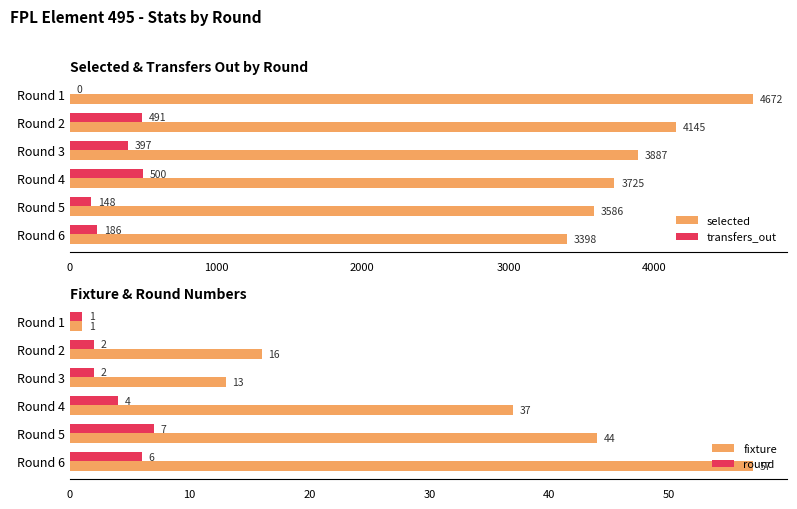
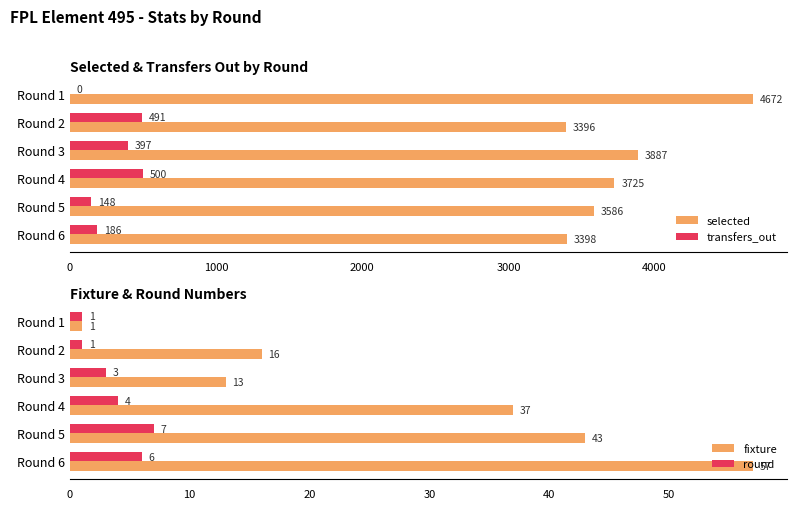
  {
    "Selected & Transfers Out by Round": {
      "selected": {
        "Round 1": 4672,
-       "Round 2": 4145,
+       "Round 2": 3396,
        "Round 3": 3887,
        "Round 4": 3725,
        "Round 5": 3586,
        "Round 6": 3398
      },
      "transfers_out": {
        "Round 1": 0,
        "Round 2": 491,
        "Round 3": 397,
        "Round 4": 500,
        "Round 5": 148,
        "Round 6": 186
      }
    },
    "Fixture & Round Numbers": {
      "fixture": {
        "Round 1": 1,
        "Round 2": 16,
        "Round 3": 13,
        "Round 4": 37,
-       "Round 5": 44,
+       "Round 5": 43,
        "Round 6": 57
      },
      "round": {
        "Round 1": 1,
-       "Round 2": 2,
-       "Round 3": 2,
+       "Round 2": 1,
+       "Round 3": 3,
        "Round 4": 4,
        "Round 5": 7,
        "Round 6": 6
      }
    }
  }
